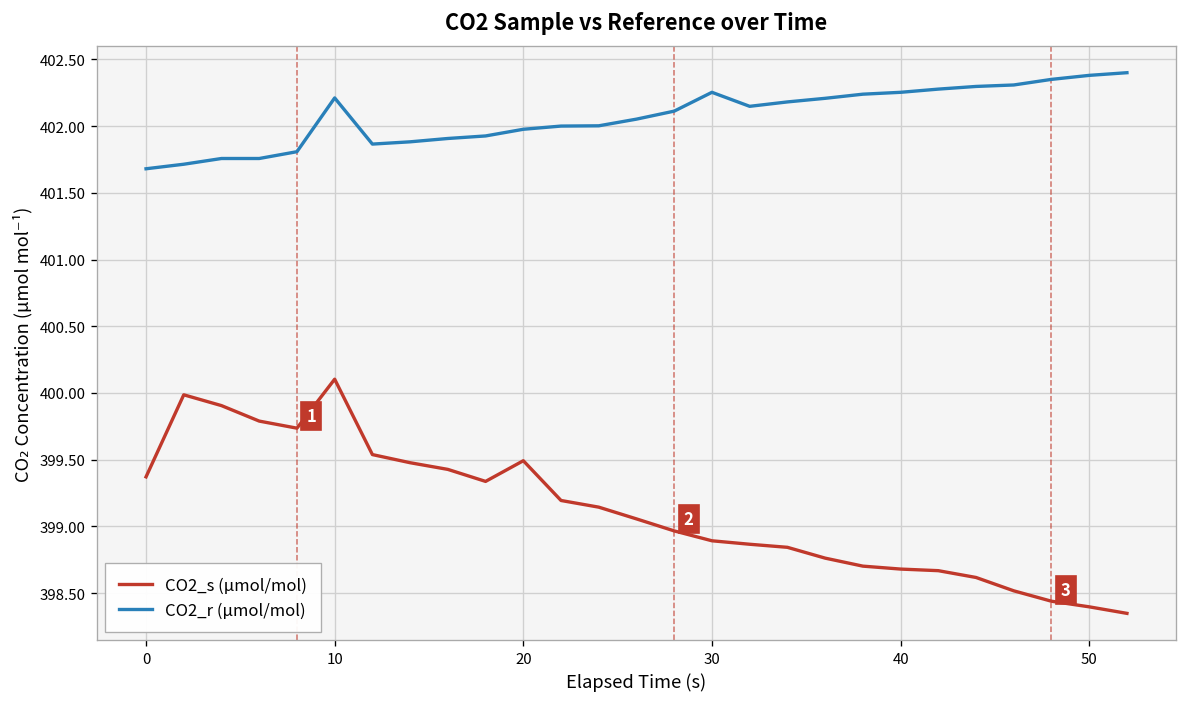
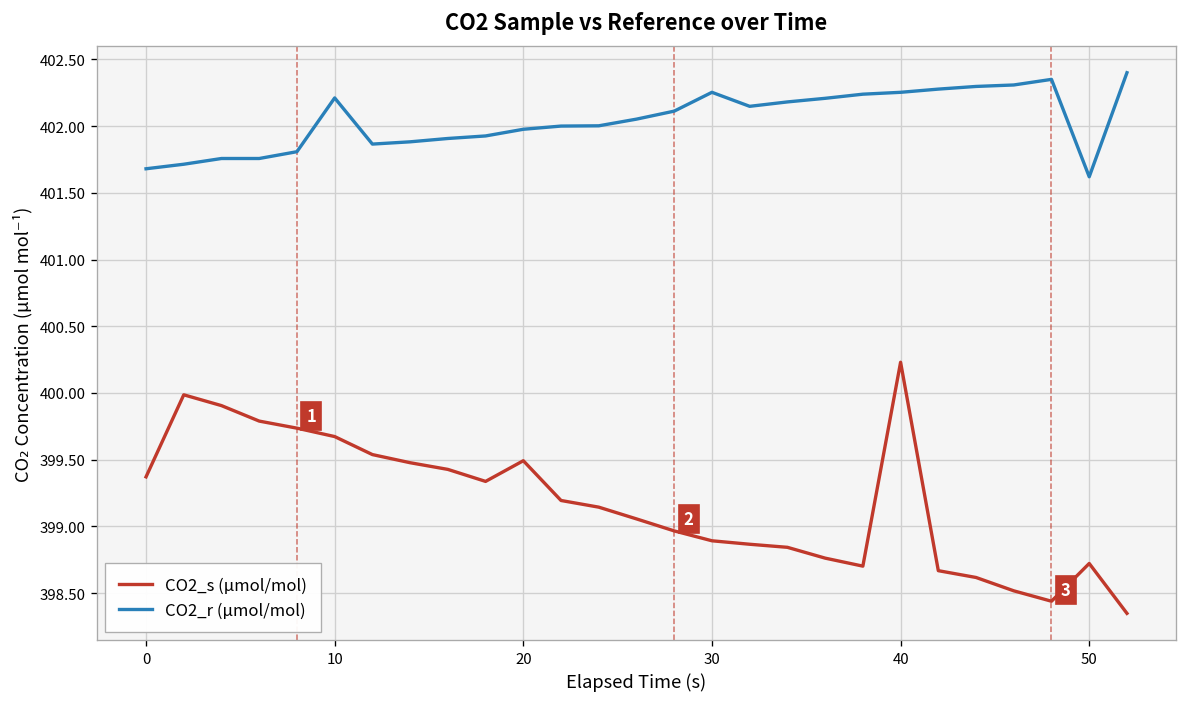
  {
    "CO2_s (µmol/mol)": {
      "0": 399.37,
-     "10": 400.10,
+     "10": 399.67,
      "20": 399.49,
      "30": 398.89,
-     "40": 398.68,
-     "50": 398.40
+     "40": 400.23,
+     "50": 398.72
    },
    "CO2_r (µmol/mol)": {
      "0": 401.68,
      "10": 402.21,
      "20": 401.98,
      "30": 402.25,
      "40": 402.25,
-     "50": 402.38
+     "50": 401.62
    }
  }
